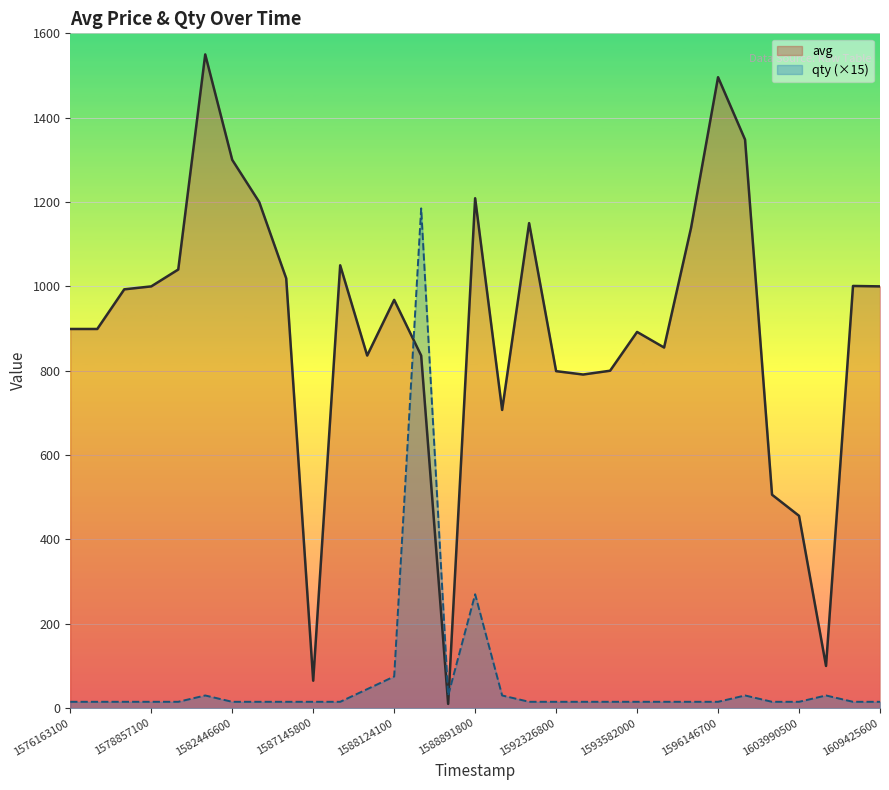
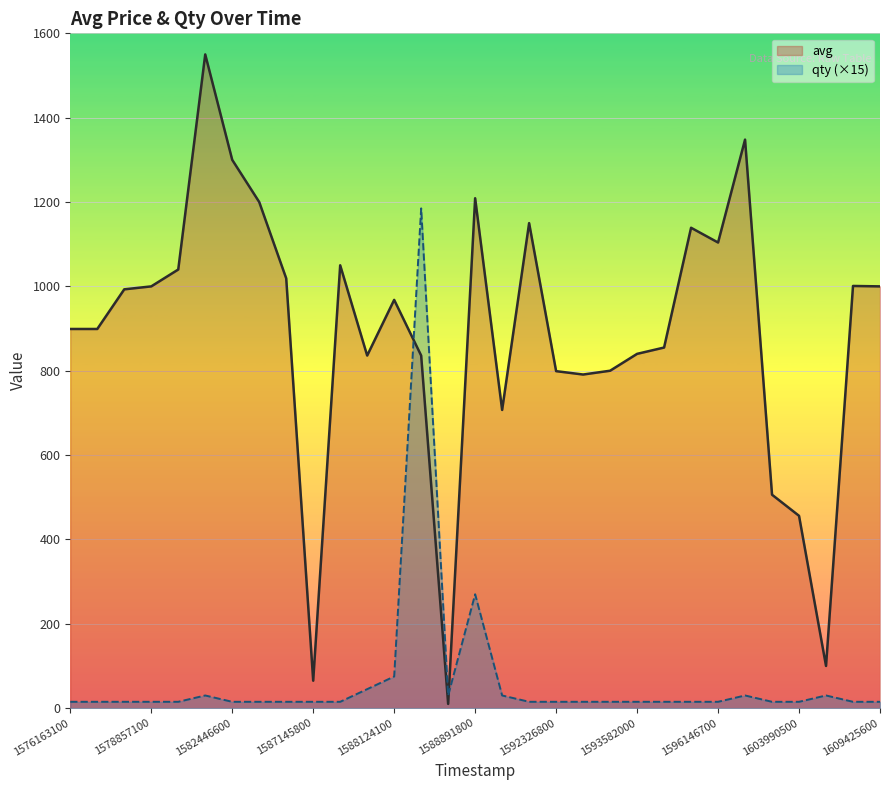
  {
    "avg": {
      "1576163100": 900,
      "1578857100": 1000,
      "1582446600": 1300,
      "1587145800": 70,
      "1588124100": 970,
      "1588891800": 1210,
      "1592326800": 800,
-     "1593582000": 890,
-     "1596146700": 1500,
+     "1593582000": 840,
+     "1596146700": 1100,
      "1603990500": 460,
      "1609425600": 1000
    },
    "qty (×15)": {
      "1576163100": 20,
      "1578857100": 20,
      "1582446600": 20,
      "1587145800": 20,
      "1588124100": 80,
      "1588891800": 270,
      "1592326800": 20,
      "1593582000": 20,
      "1596146700": 20,
      "1603990500": 20,
      "1609425600": 20
    }
  }
